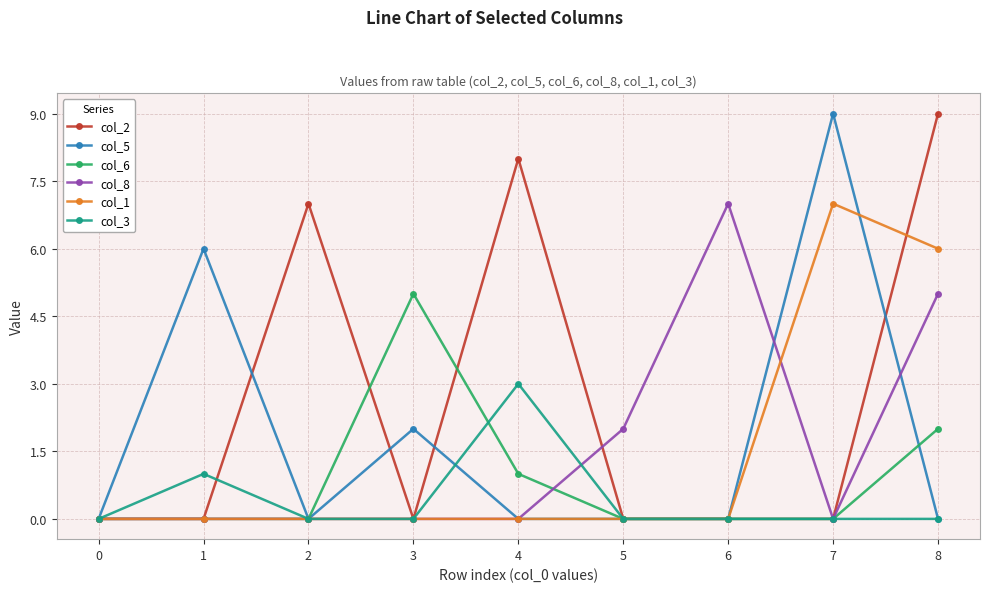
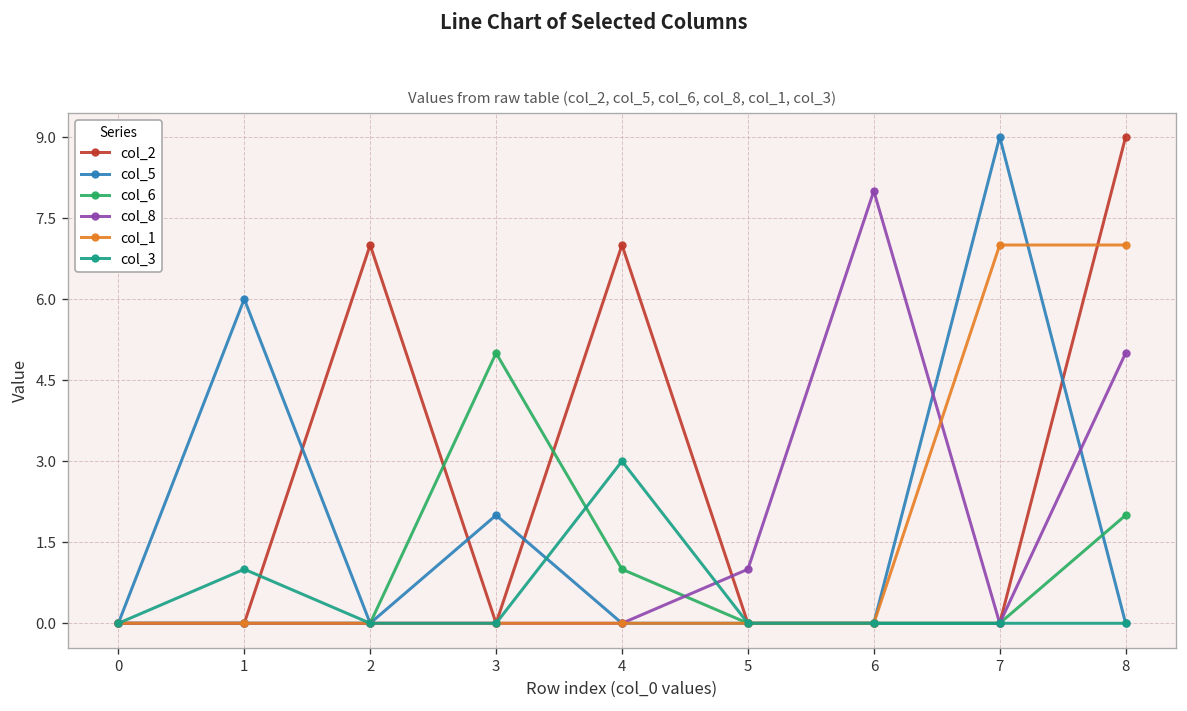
  {
    "col_2": {
      "2": 7,
-     "4": 8,
+     "4": 7,
      "8": 9
    },
    "col_5": {
      "1": 6,
      "3": 2,
      "7": 9
    },
    "col_8": {
-     "5": 2,
-     "6": 7,
+     "5": 1,
+     "6": 8,
      "8": 5
    },
    "col_1": {
      "7": 7,
-     "8": 6
+     "8": 7
    }
  }
